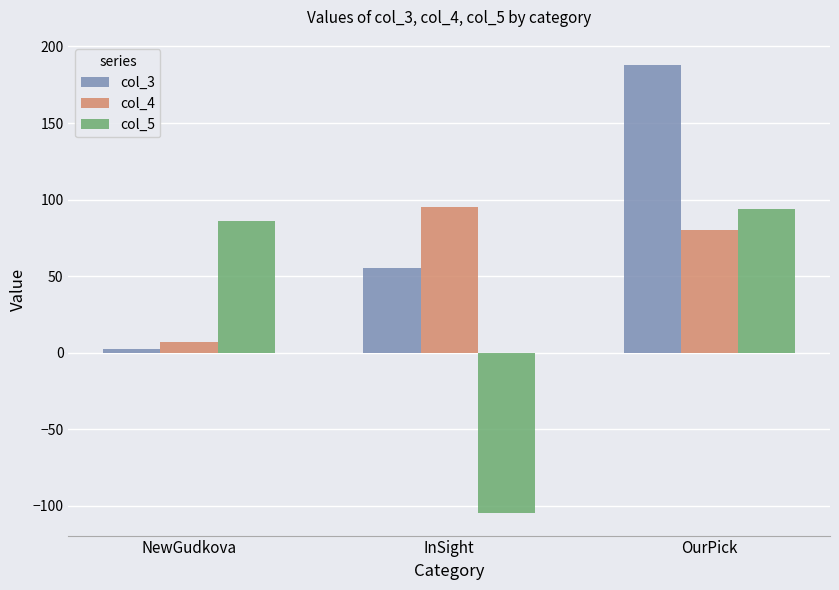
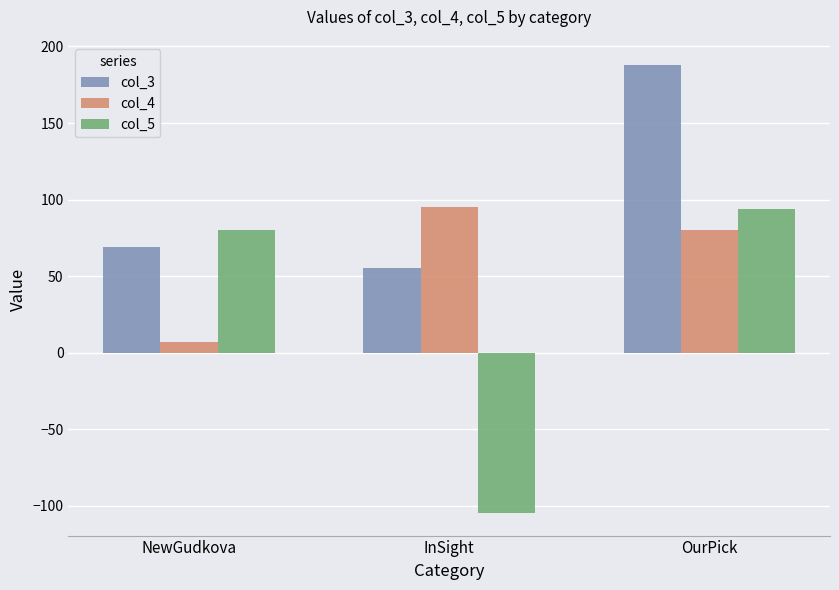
  {
    "col_3": {
-     "NewGudkova": 2,
+     "NewGudkova": 69,
      "InSight": 55,
      "OurPick": 188
    },
    "col_4": {
      "NewGudkova": 7,
      "InSight": 95,
      "OurPick": 80
    },
    "col_5": {
-     "NewGudkova": 86,
+     "NewGudkova": 80,
      "InSight": -105,
      "OurPick": 94
    }
  }
